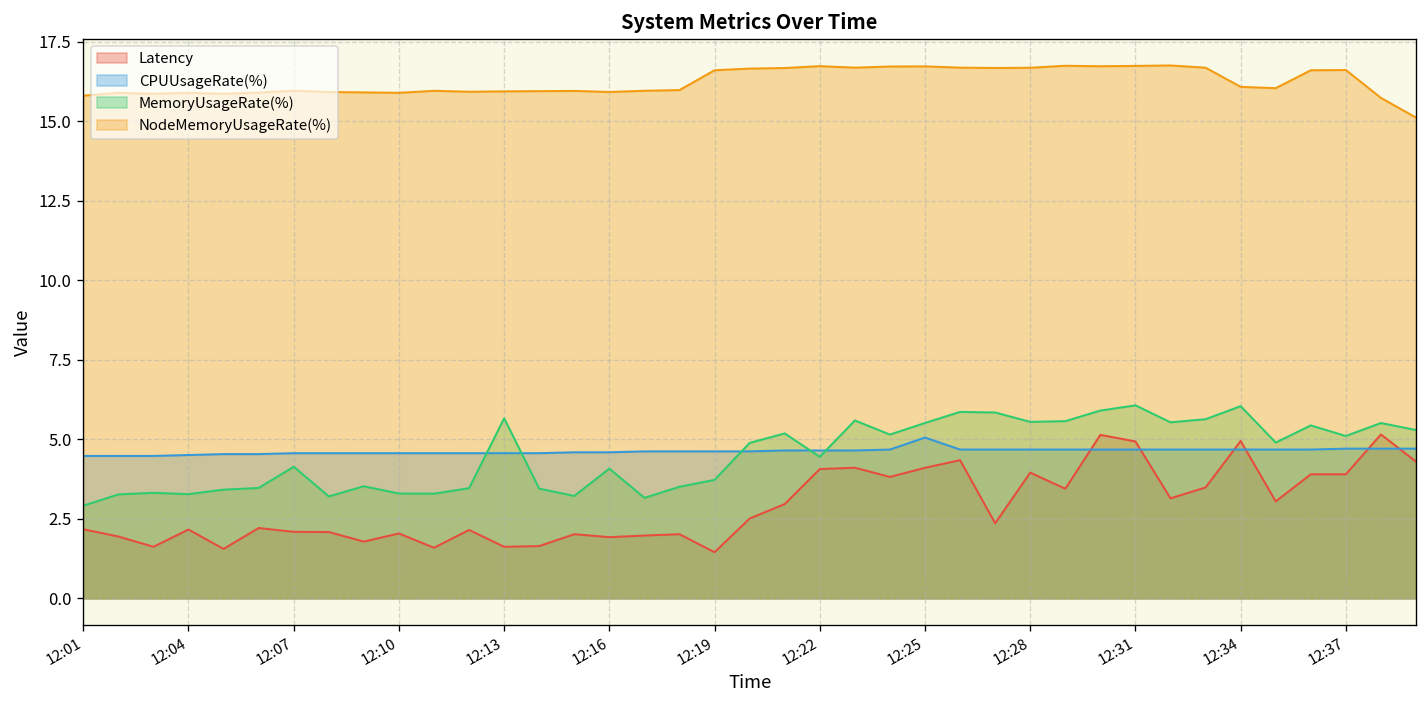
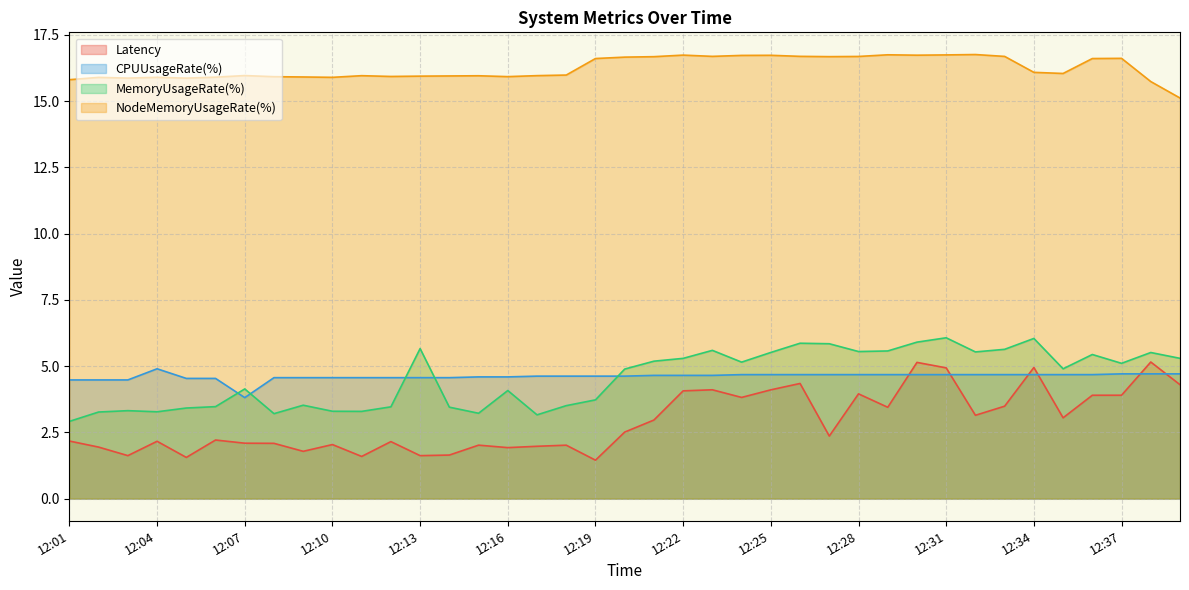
  {
    "CPUUsageRate(%)": {
      "12:01": 4.5,
-     "12:04": 4.5,
-     "12:07": 4.6,
+     "12:04": 4.9,
+     "12:07": 3.8,
      "12:10": 4.6,
      "12:13": 4.6,
      "12:16": 4.6,
      "12:19": 4.6,
      "12:22": 4.7,
-     "12:25": 5.1,
+     "12:25": 4.7,
      "12:28": 4.7,
      "12:31": 4.7,
      "12:34": 4.7,
      "12:37": 4.7
    },
    "MemoryUsageRate(%)": {
      "12:01": 2.9,
      "12:04": 3.3,
      "12:07": 4.1,
      "12:10": 3.3,
      "12:13": 5.7,
      "12:16": 4.1,
      "12:19": 3.7,
-     "12:22": 4.4,
+     "12:22": 5.3,
      "12:25": 5.5,
      "12:28": 5.6,
      "12:31": 6.1,
      "12:34": 6.0,
      "12:37": 5.1
    }
  }
